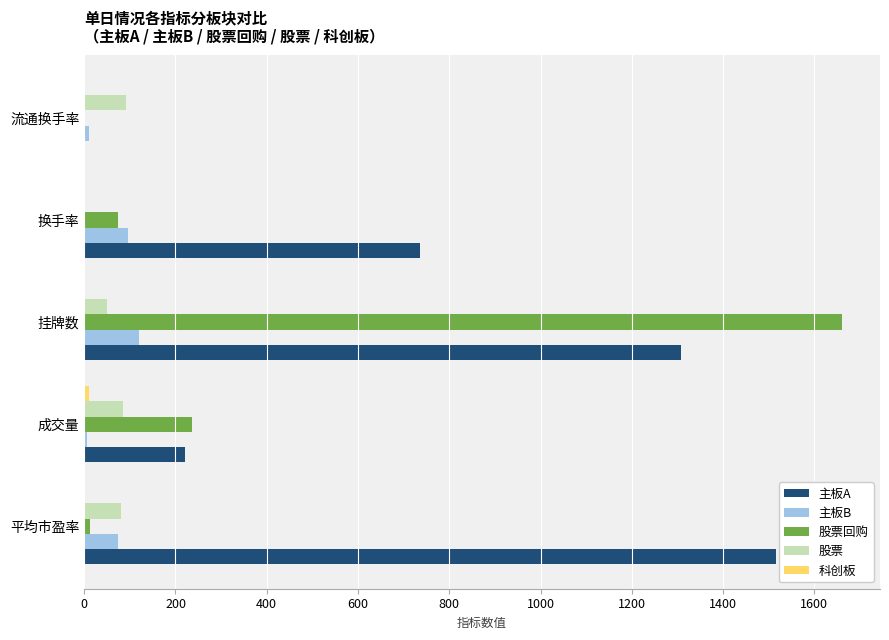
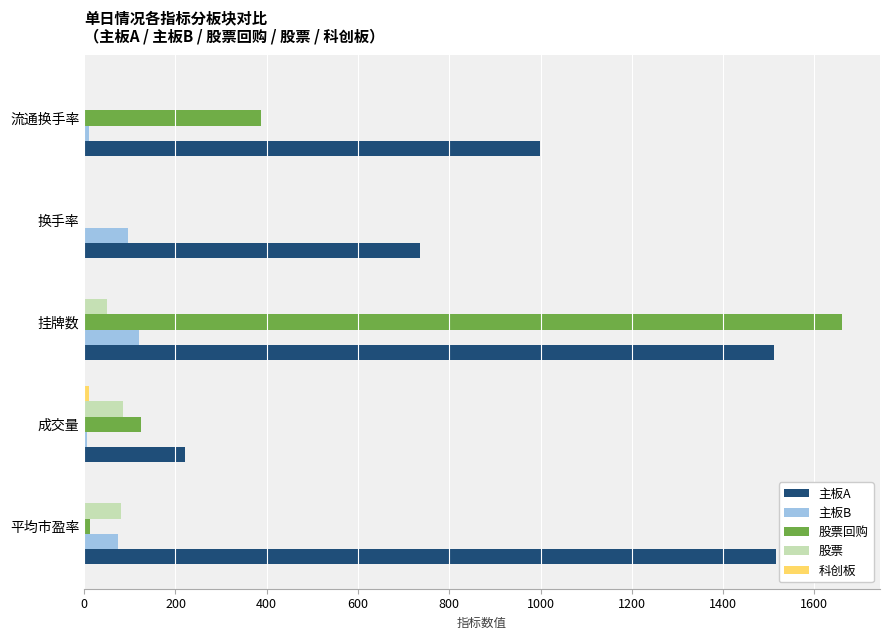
  {
    "主板A": {
-     "流通换手率": 0,
+     "流通换手率": 1000,
      "换手率": 740,
-     "挂牌数": 1310,
+     "挂牌数": 1510,
      "成交量": 220,
      "平均市盈率": 1520
    },
    "主板B": {
      "流通换手率": 10,
      "换手率": 100,
      "挂牌数": 120,
      "平均市盈率": 70
    },
    "股票回购": {
-     "流通换手率": 0,
-     "换手率": 70,
+     "流通换手率": 390,
+     "换手率": 0,
      "挂牌数": 1660,
-     "成交量": 240,
+     "成交量": 120,
      "平均市盈率": 10
    },
    "股票": {
-     "流通换手率": 90,
+     "流通换手率": 0,
      "挂牌数": 50,
      "成交量": 80,
      "平均市盈率": 80
    },
    "科创板": {
      "流通换手率": 0,
      "换手率": 0,
      "挂牌数": 0,
      "成交量": 10,
      "平均市盈率": 0
    }
  }
